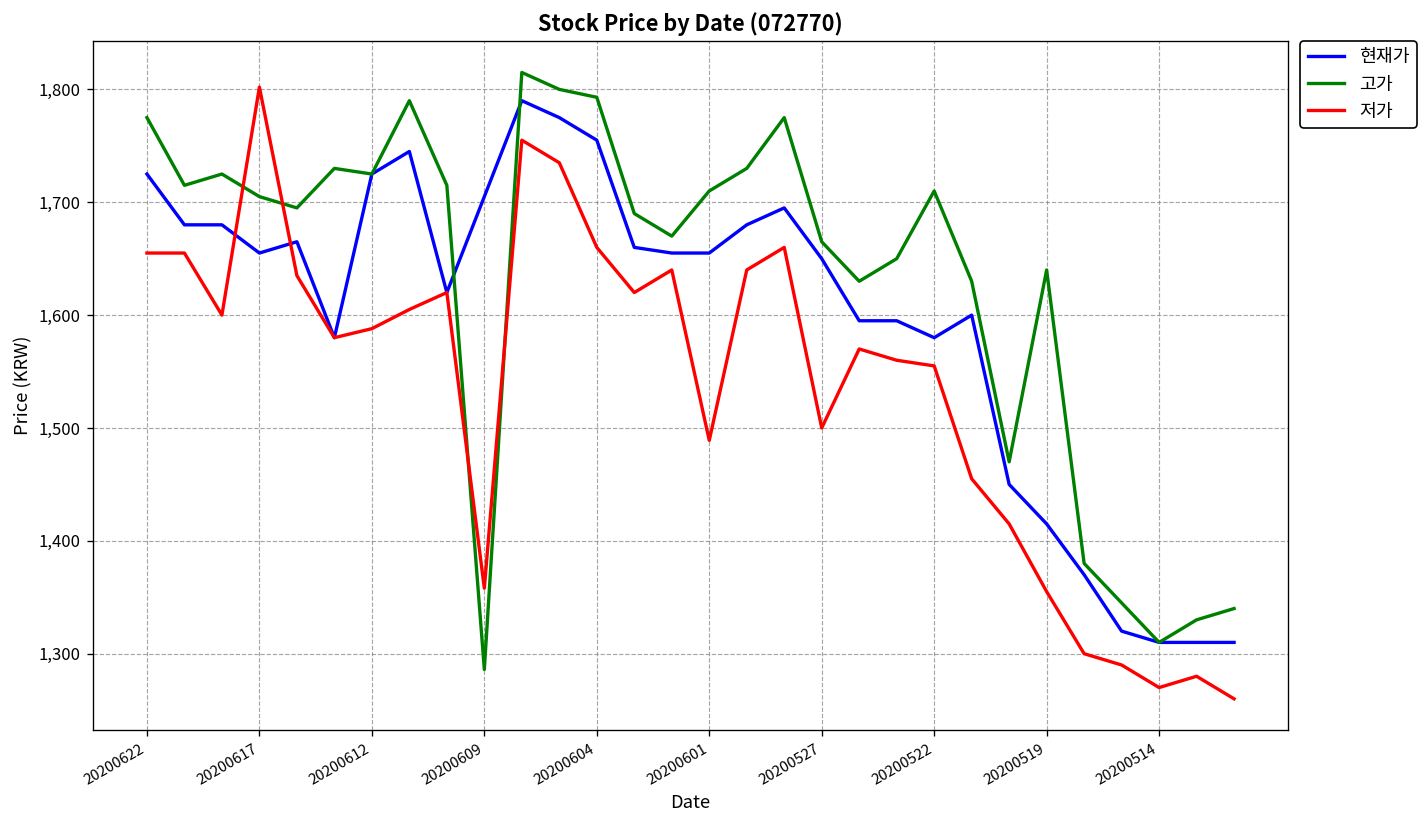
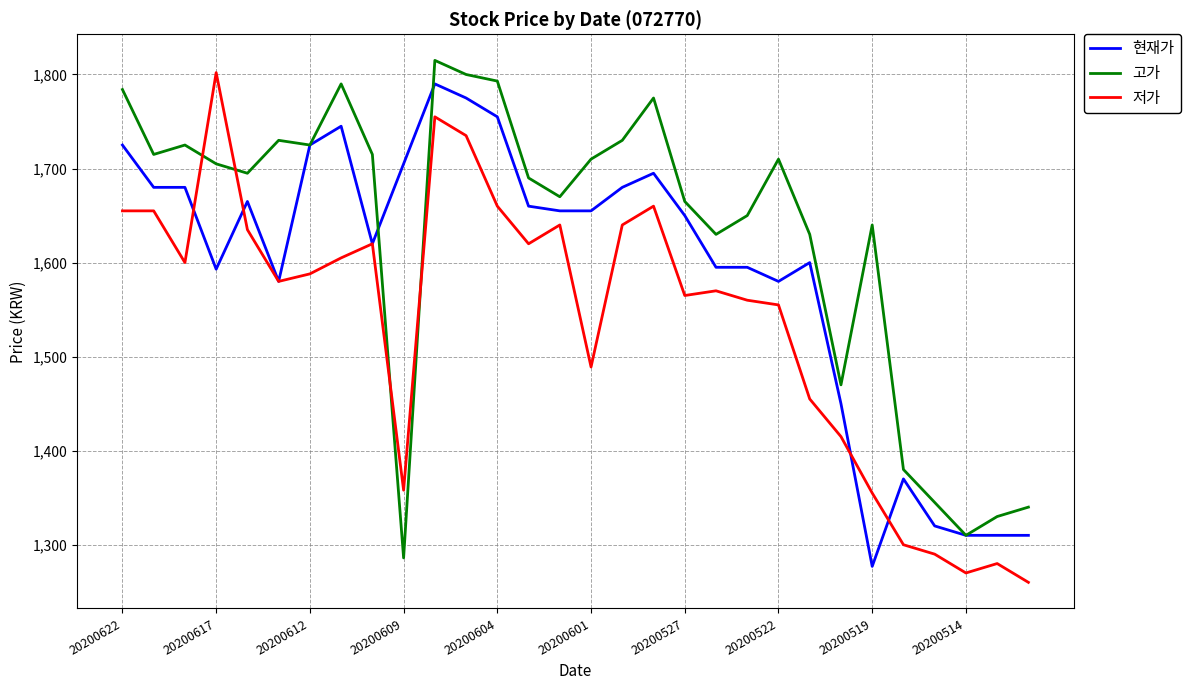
  {
    "현재가": {
      "20200622": "1,730",
-     "20200617": "1,660",
+     "20200617": "1,590",
      "20200609": "1,710",
      "20200604": "1,760",
      "20200601": "1,660",
      "20200527": "1,650",
      "20200522": "1,580",
-     "20200519": "1,420"
+     "20200519": "1,280"
    },
    "고가": {
-     "20200622": "1,775",
+     "20200622": "1,784",
      "20200617": "1,710",
      "20200609": "1,290",
      "20200604": "1,790",
      "20200601": "1,710",
      "20200527": "1,670",
      "20200522": "1,710",
      "20200519": "1,640"
    },
    "저가": {
      "20200622": "1,660",
      "20200617": "1,800",
      "20200612": "1,590",
      "20200609": "1,360",
      "20200604": "1,660",
      "20200601": "1,490",
-     "20200527": "1,500",
+     "20200527": "1,570",
      "20200522": "1,560",
      "20200519": "1,360",
      "20200514": "1,270"
    }
  }
